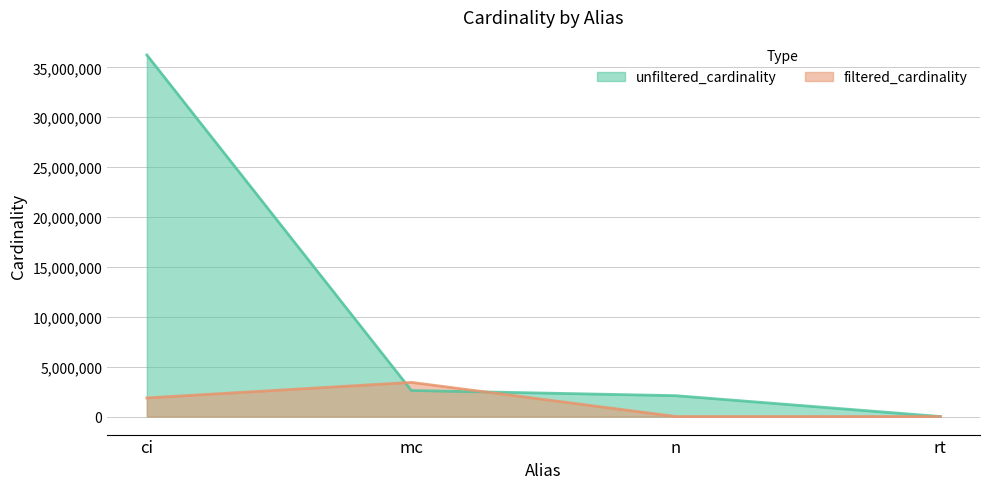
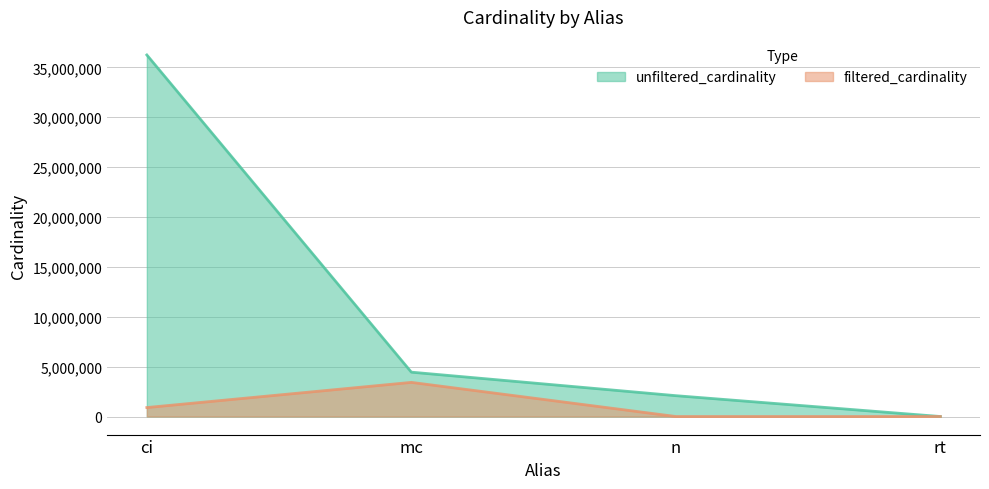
  {
    "unfiltered_cardinality": {
      "ci": "36,000,000",
-     "mc": "3,000,000",
+     "mc": "4,000,000",
      "n": "2,000,000"
    },
    "filtered_cardinality": {
-     "ci": "2,000,000",
+     "ci": "1,000,000",
      "mc": "3,000,000",
      "n": "0"
    }
  }
